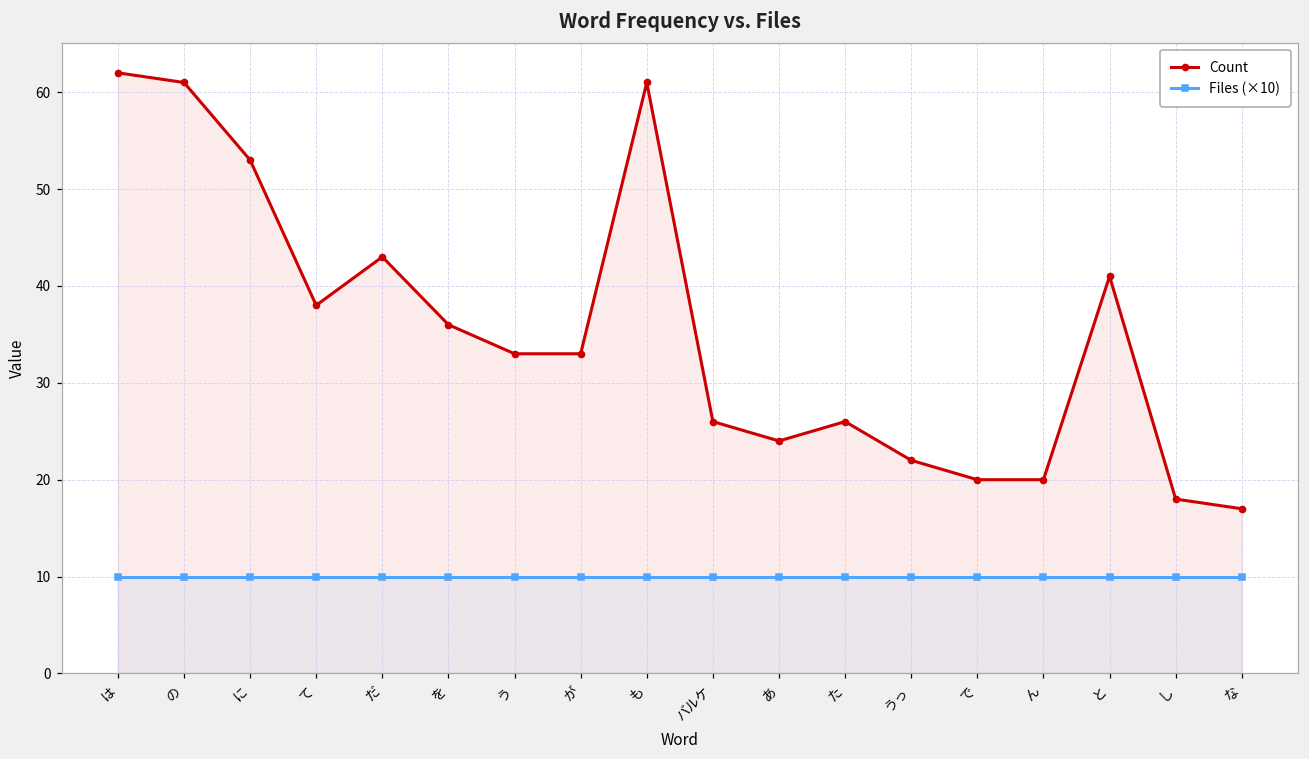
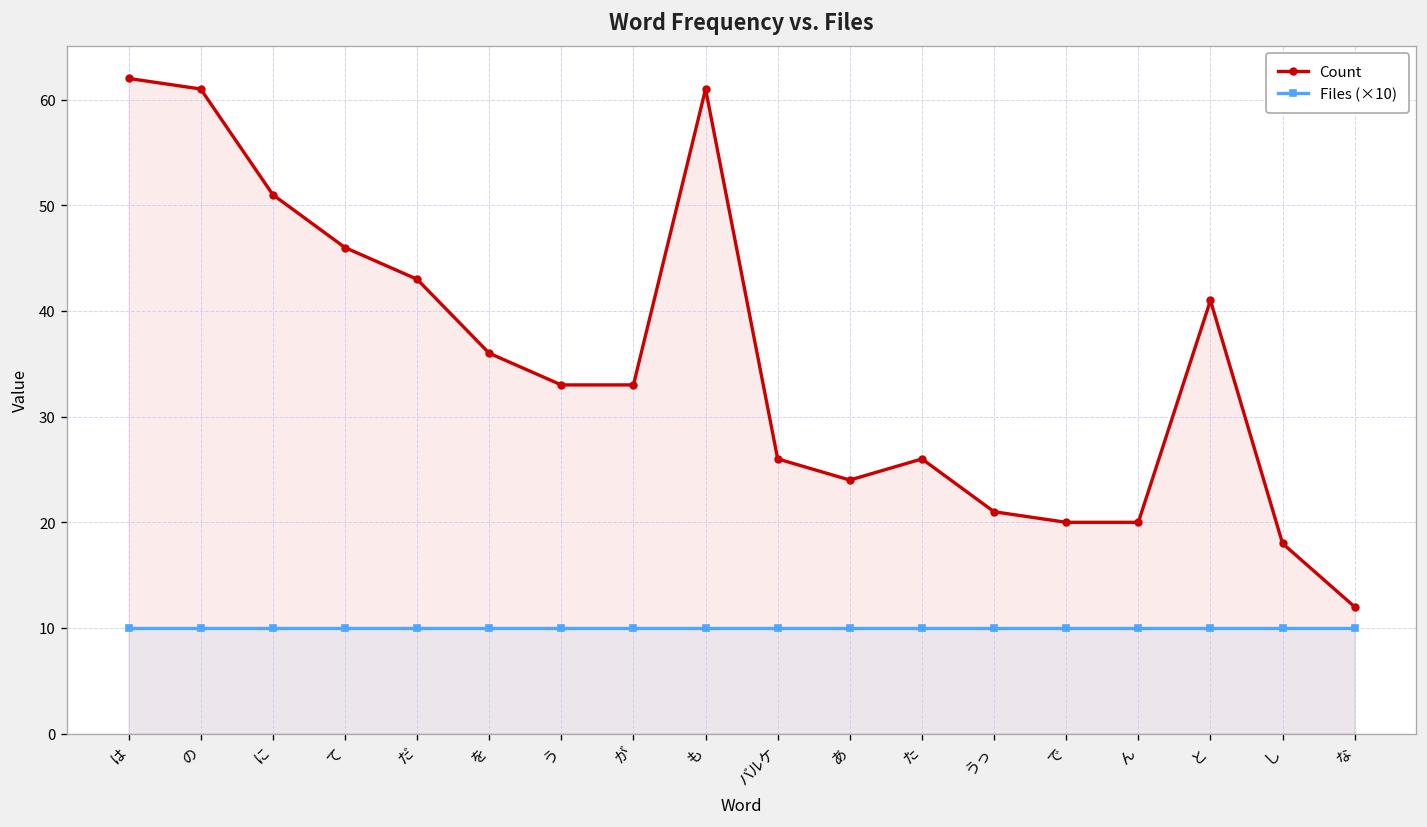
  {
    "Count": {
      "は": 62,
      "の": 61,
-     "に": 53,
-     "て": 38,
+     "に": 51,
+     "て": 46,
      "だ": 43,
      "を": 36,
      "う": 33,
      "が": 33,
      "も": 61,
      "バルケ": 26,
      "あ": 24,
      "た": 26,
-     "うっ": 22,
+     "うっ": 21,
      "で": 20,
      "ん": 20,
      "と": 41,
      "し": 18,
-     "な": 17
+     "な": 12
    },
    "Files (×10)": {
      "は": 10,
      "の": 10,
      "に": 10,
      "て": 10,
      "だ": 10,
      "を": 10,
      "う": 10,
      "が": 10,
      "も": 10,
      "バルケ": 10,
      "あ": 10,
      "た": 10,
      "うっ": 10,
      "で": 10,
      "ん": 10,
      "と": 10,
      "し": 10,
      "な": 10
    }
  }
